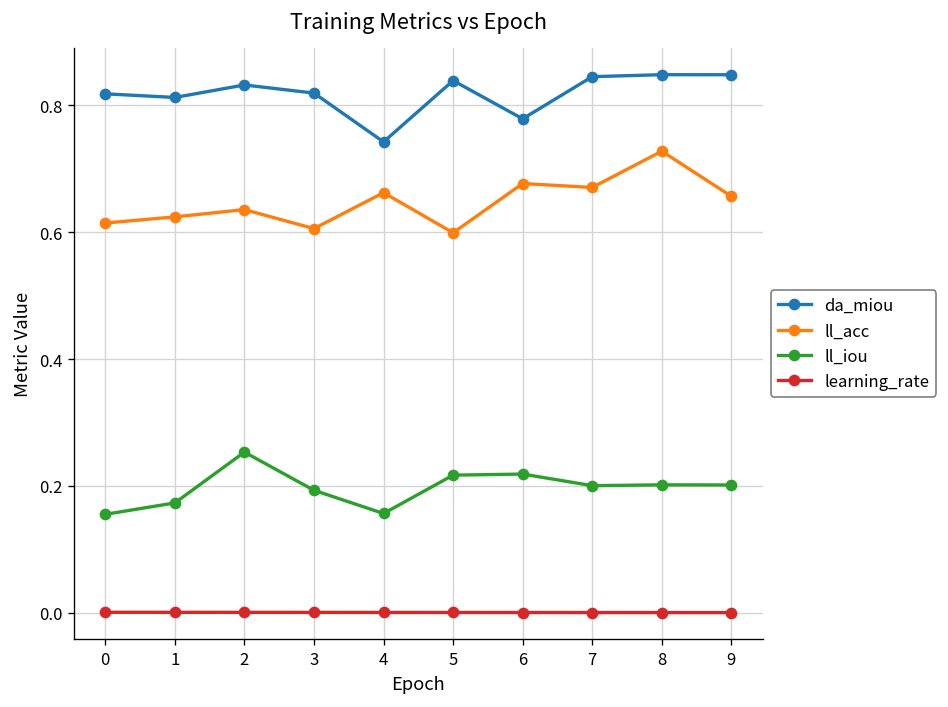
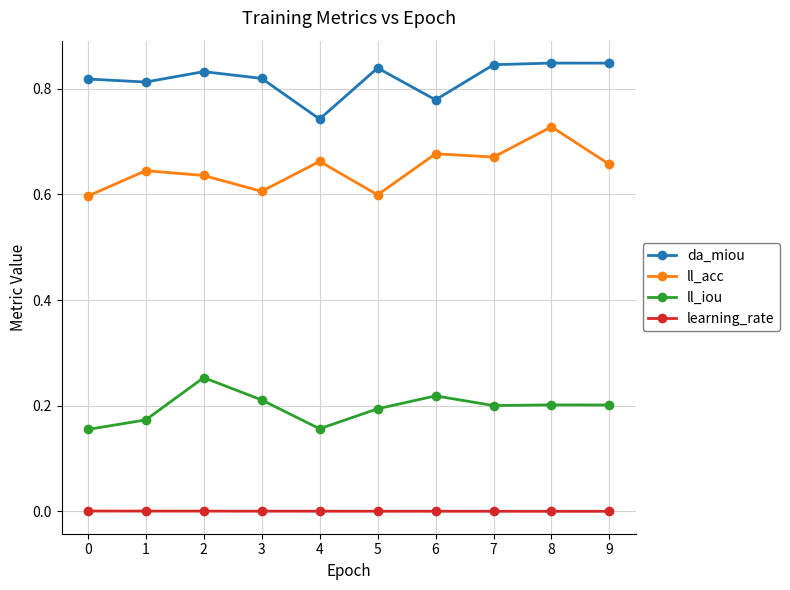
  {
    "da_miou": {
      "0": 0.82,
      "1": 0.81,
      "2": 0.83,
      "3": 0.82,
      "4": 0.74,
      "5": 0.84,
      "6": 0.78,
      "7": 0.85,
      "8": 0.85,
      "9": 0.85
    },
    "ll_acc": {
-     "0": 0.61,
-     "1": 0.62,
+     "0": 0.60,
+     "1": 0.64,
      "2": 0.64,
      "3": 0.61,
      "4": 0.66,
      "5": 0.60,
      "6": 0.68,
      "7": 0.67,
      "8": 0.73,
      "9": 0.66
    },
    "ll_iou": {
      "0": 0.16,
      "1": 0.17,
      "2": 0.25,
-     "3": 0.19,
+     "3": 0.21,
      "4": 0.16,
-     "5": 0.22,
+     "5": 0.19,
      "6": 0.22,
      "7": 0.20,
      "8": 0.20,
      "9": 0.20
    },
    "learning_rate": {
      "0": 0.00,
      "1": 0.00,
      "2": 0.00,
      "3": 0.00,
      "4": 0.00,
      "5": 0.00,
      "6": 0.00,
      "7": 0.00,
      "8": 0.00,
      "9": 0.00
    }
  }
